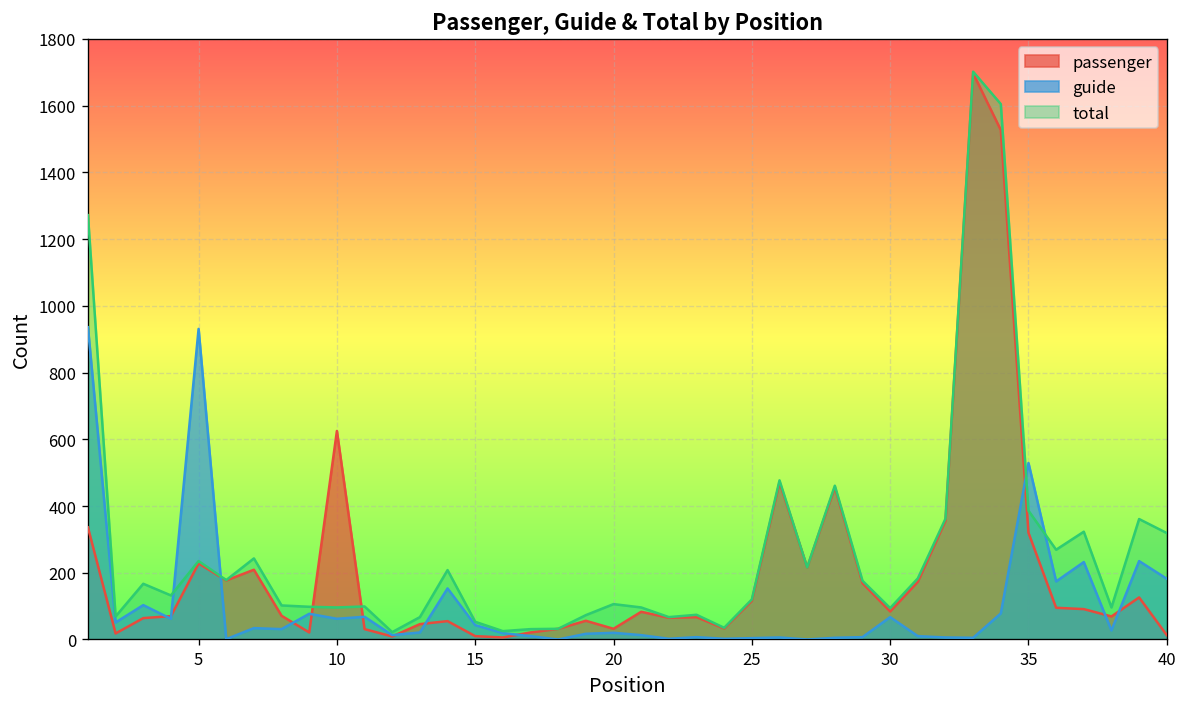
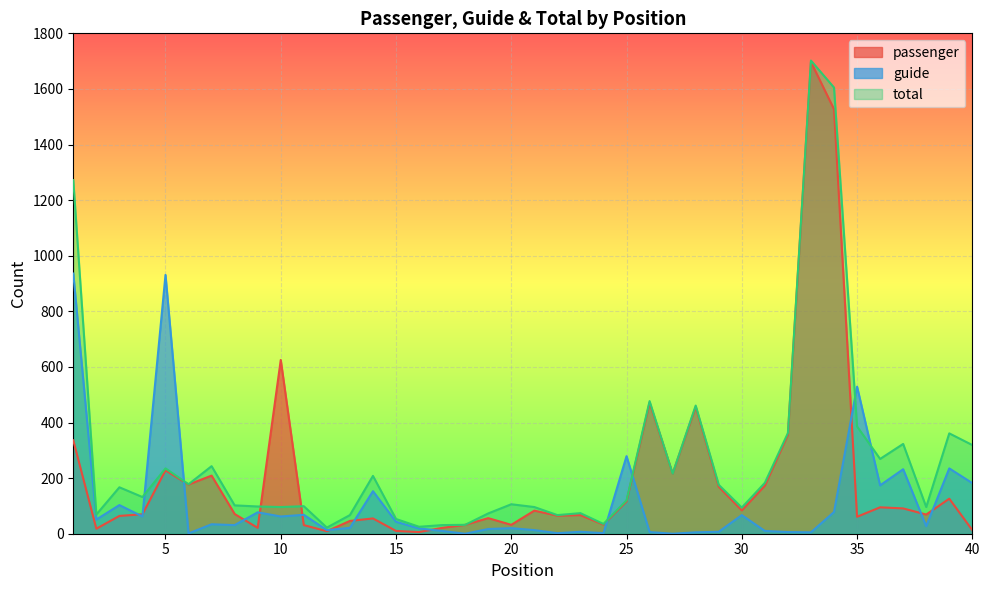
  {
    "passenger": {
      "10": 630,
      "15": 10,
      "20": 30,
      "30": 80,
-     "35": 320,
+     "35": 60,
      "40": 10
    },
    "guide": {
      "5": 930,
      "10": 60,
      "15": 40,
      "20": 20,
-     "25": 0,
+     "25": 280,
      "30": 70,
      "35": 530,
      "40": 180
    },
    "total": {
      "10": 100,
      "15": 50,
      "20": 110,
      "30": 90,
      "35": 390,
      "40": 320
    }
  }
